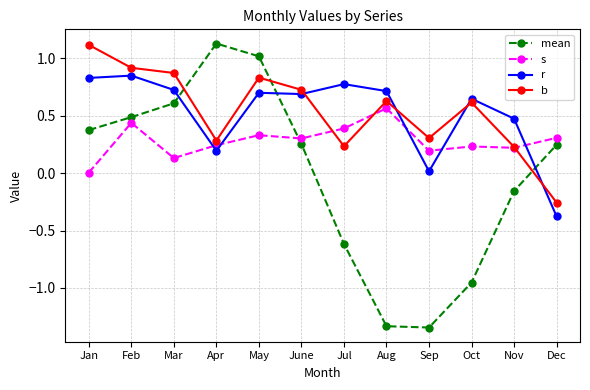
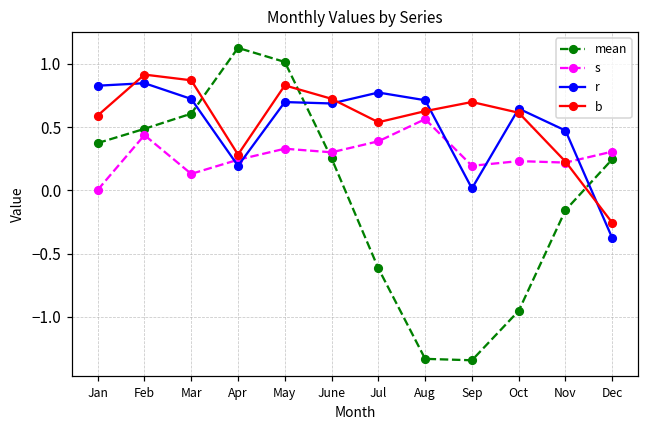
  {
    "mean": {
      "Jan": 0.37,
      "Feb": 0.49,
      "Mar": 0.61,
      "Apr": 1.13,
      "May": 1.02,
      "June": 0.25,
      "Jul": -0.62,
      "Aug": -1.33,
      "Sep": -1.34,
      "Oct": -0.95,
      "Nov": -0.16,
      "Dec": 0.25
    },
    "s": {
      "Jan": 0.00,
      "Feb": 0.44,
      "Mar": 0.13,
      "Apr": 0.24,
      "May": 0.33,
      "June": 0.30,
      "Jul": 0.39,
      "Aug": 0.56,
      "Sep": 0.19,
      "Oct": 0.23,
      "Dec": 0.31
    },
    "r": {
      "Jan": 0.83,
      "Feb": 0.85,
      "Mar": 0.72,
      "Apr": 0.19,
      "May": 0.70,
      "June": 0.69,
      "Jul": 0.77,
      "Aug": 0.71,
      "Sep": 0.02,
      "Oct": 0.65,
      "Nov": 0.47,
      "Dec": -0.38
    },
    "b": {
-     "Jan": 1.12,
+     "Jan": 0.59,
      "Feb": 0.92,
      "Mar": 0.87,
      "Apr": 0.28,
      "May": 0.83,
      "June": 0.72,
-     "Jul": 0.23,
+     "Jul": 0.54,
      "Aug": 0.63,
-     "Sep": 0.30,
+     "Sep": 0.70,
      "Oct": 0.61,
      "Dec": -0.26
    }
  }
